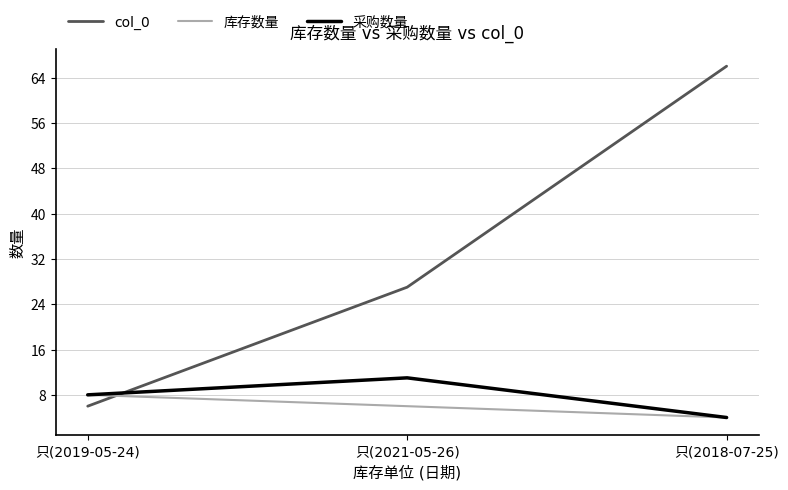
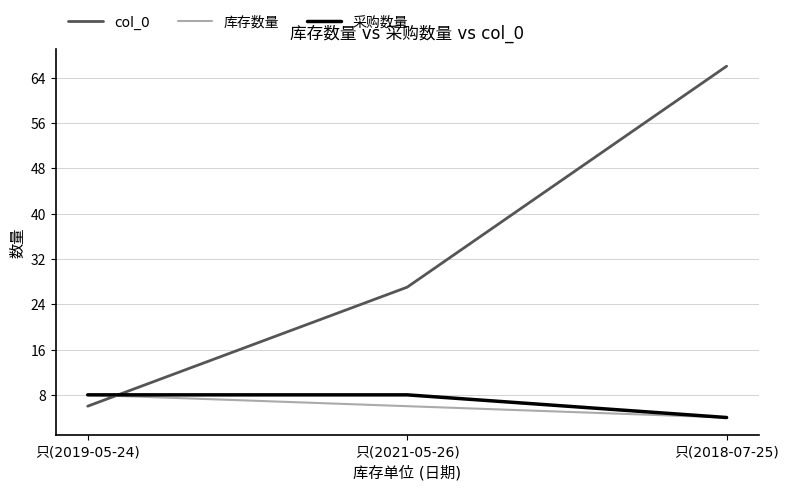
  {
    "col_0": {
      "只(2019-05-24)": 6,
      "只(2021-05-26)": 27,
      "只(2018-07-25)": 66
    },
    "库存数量": {
      "只(2021-05-26)": 6
    },
    "采购数量": {
-     "只(2021-05-26)": 11
+     "只(2021-05-26)": 8
    }
  }
